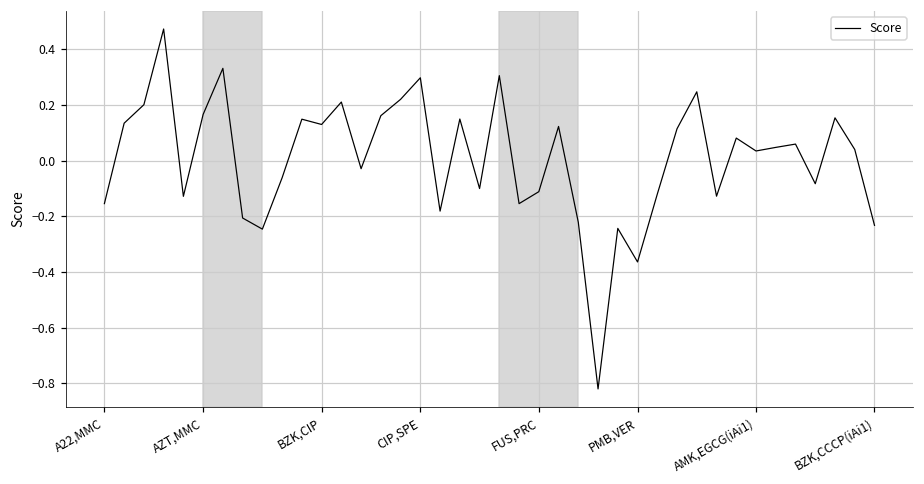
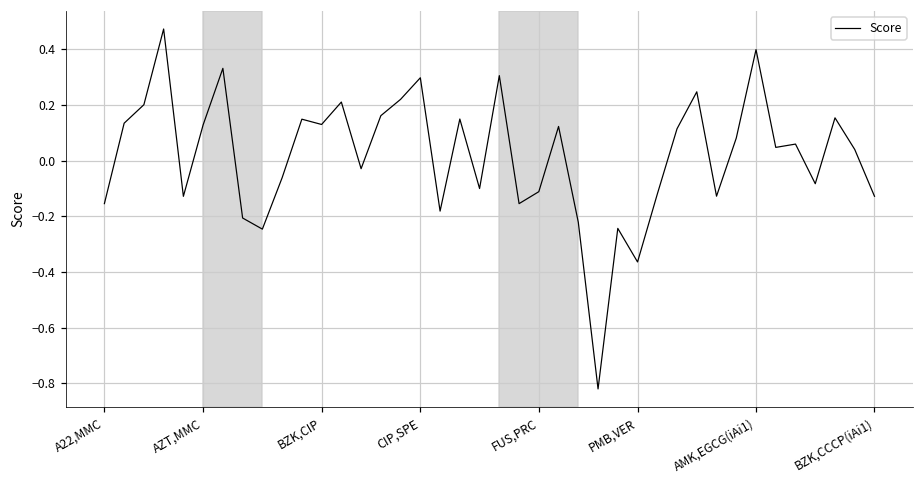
  {
    "A22,MMC": -0.15,
-   "AZT,MMC": 0.17,
+   "AZT,MMC": 0.13,
    "BZK,CIP": 0.13,
    "CIP,SPE": 0.30,
    "FUS,PRC": -0.11,
    "PMB,VER": -0.36,
-   "AMK,EGCG(iAi1)": 0.03,
-   "BZK,CCCP(iAi1)": -0.23
+   "AMK,EGCG(iAi1)": 0.40,
+   "BZK,CCCP(iAi1)": -0.13
  }
